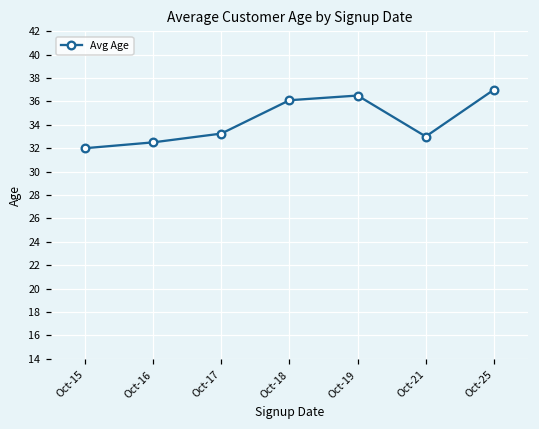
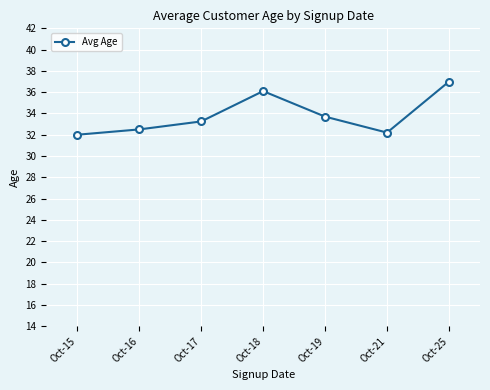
  {
    "Oct-15": 32.0,
    "Oct-16": 32.5,
    "Oct-17": 33.3,
    "Oct-18": 36.1,
-   "Oct-19": 36.5,
-   "Oct-21": 33.0,
+   "Oct-19": 33.7,
+   "Oct-21": 32.2,
    "Oct-25": 37.0
  }
